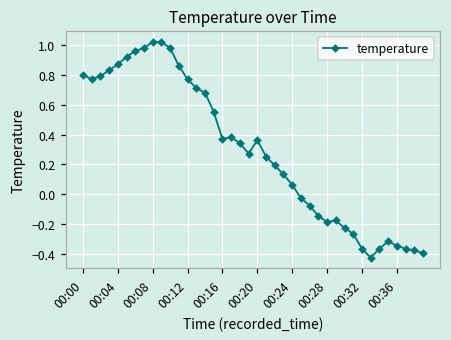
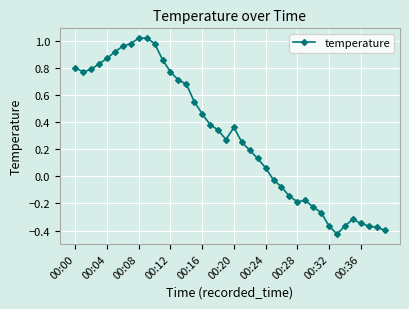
  {
    "00:00": 0.80,
    "00:04": 0.87,
    "00:08": 1.02,
    "00:12": 0.77,
-   "00:16": 0.37,
+   "00:16": 0.46,
    "00:20": 0.36,
    "00:24": 0.06,
    "00:28": -0.19,
    "00:32": -0.37,
    "00:36": -0.35
  }
